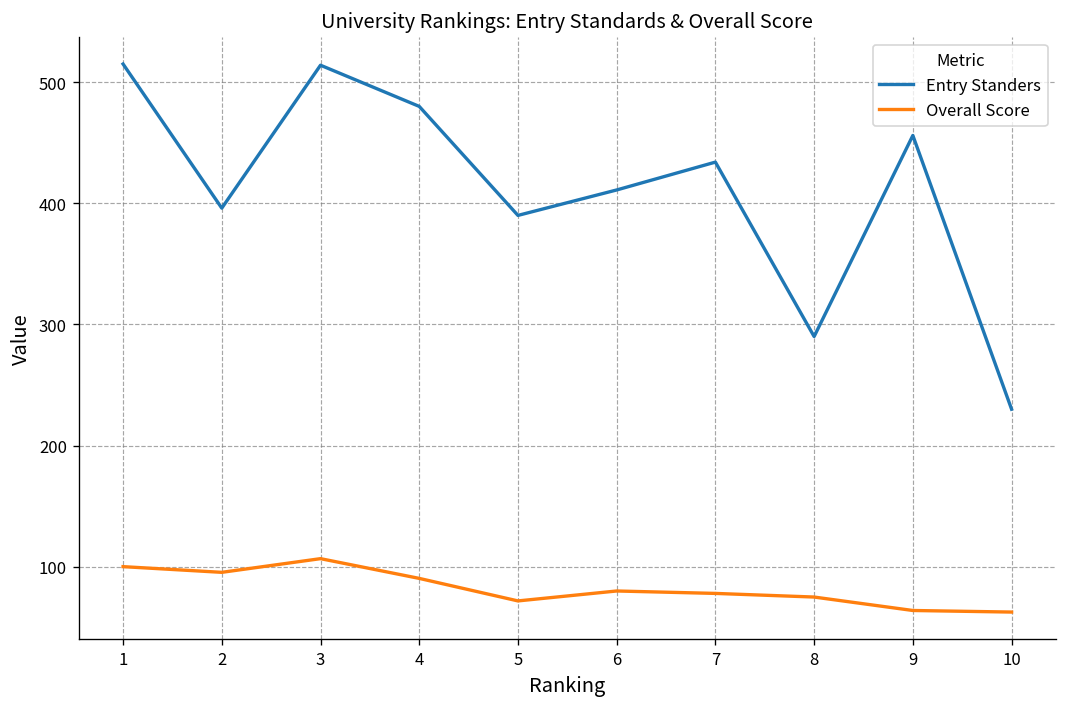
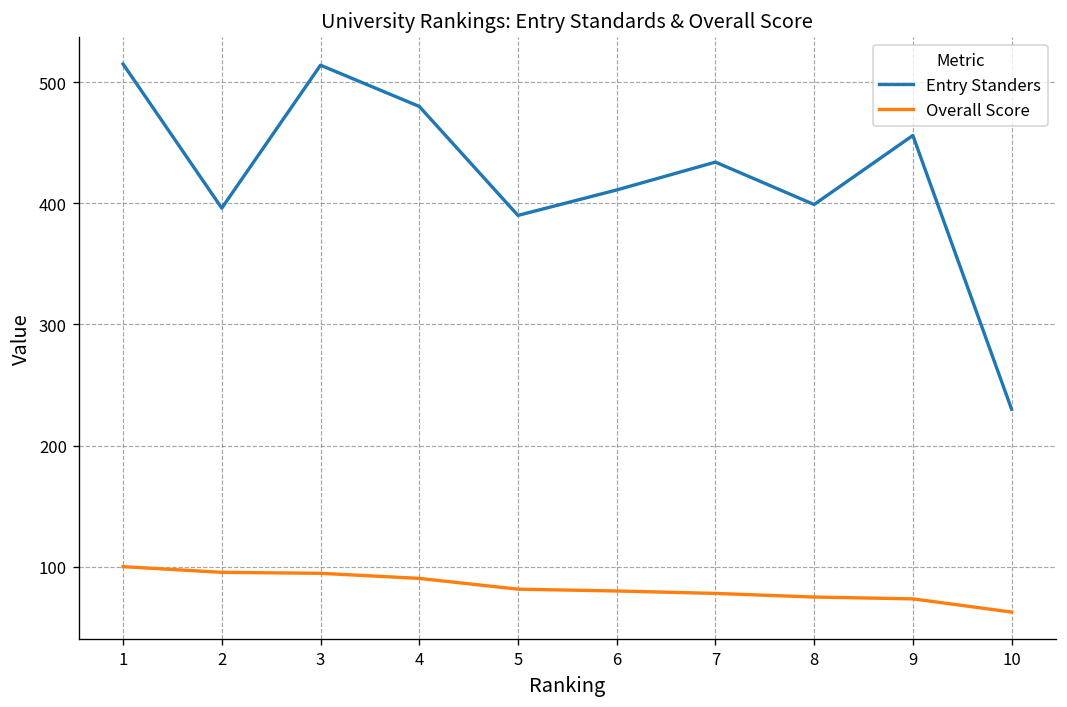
  {
    "Entry Standers": {
      "1": 515,
      "2": 396,
      "3": 514,
      "4": 480,
      "5": 390,
      "6": 411,
      "7": 434,
-     "8": 290,
+     "8": 399,
      "9": 456,
      "10": 230
    },
    "Overall Score": {
      "1": 100,
      "2": 95,
-     "3": 107,
+     "3": 95,
      "4": 90,
-     "5": 72,
+     "5": 81,
      "6": 80,
      "7": 78,
      "8": 75,
-     "9": 64,
+     "9": 73,
      "10": 63
    }
  }
